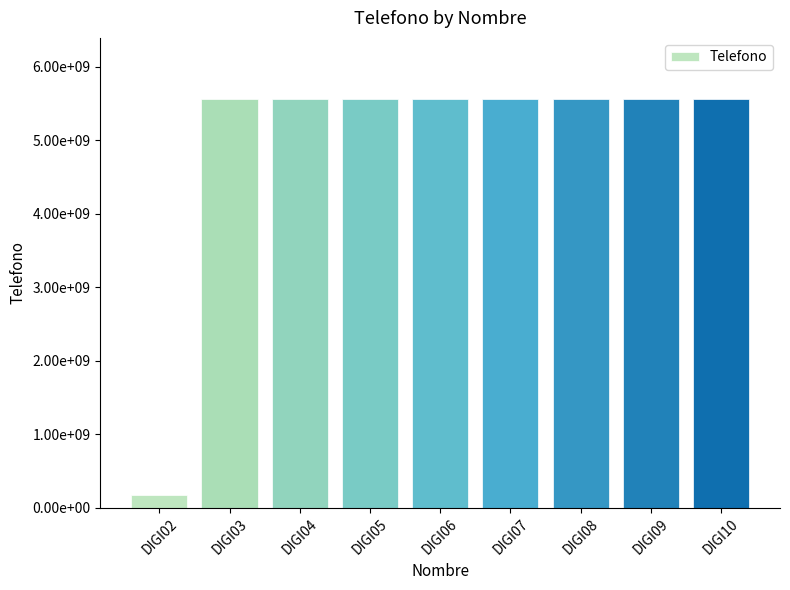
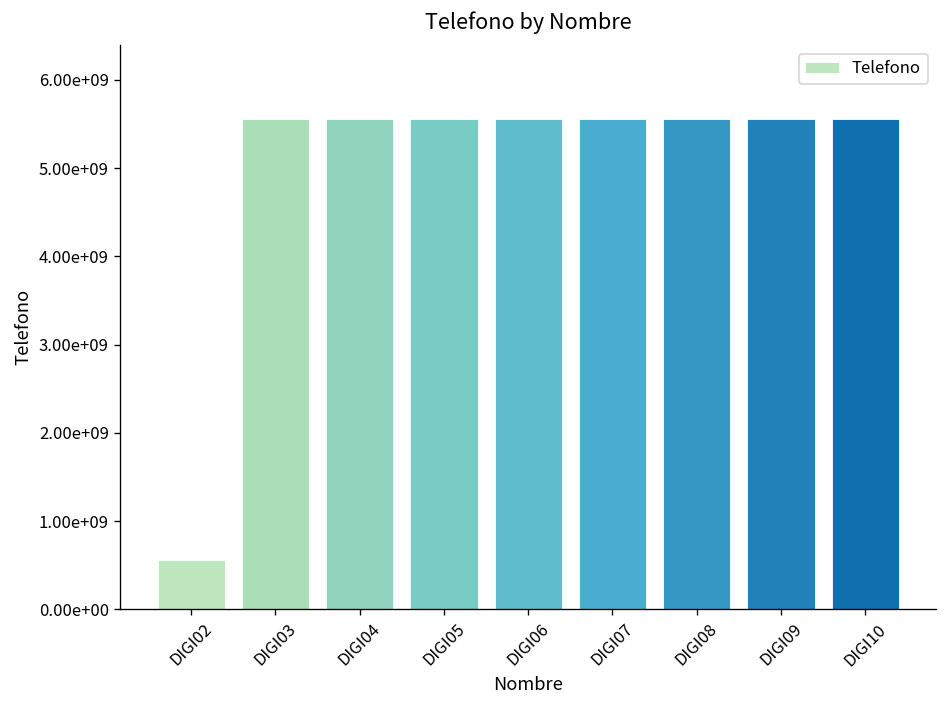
  {
-   "DIGI02": 200000000,
+   "DIGI02": 600000000,
    "DIGI03": 5600000000,
    "DIGI04": 5600000000,
    "DIGI05": 5600000000,
    "DIGI06": 5600000000,
    "DIGI07": 5600000000,
    "DIGI08": 5600000000,
    "DIGI09": 5600000000,
    "DIGI10": 5600000000
  }
